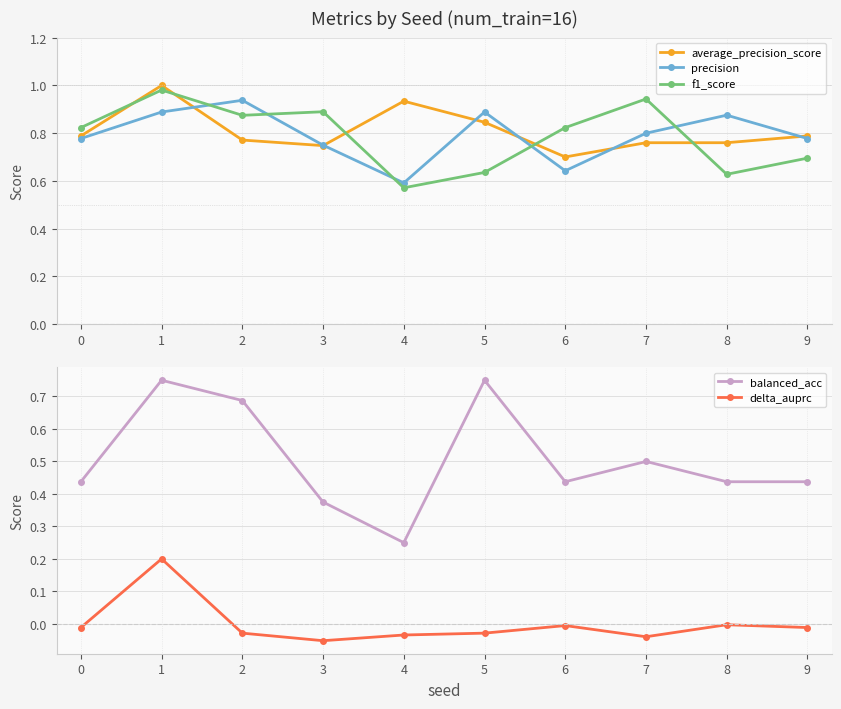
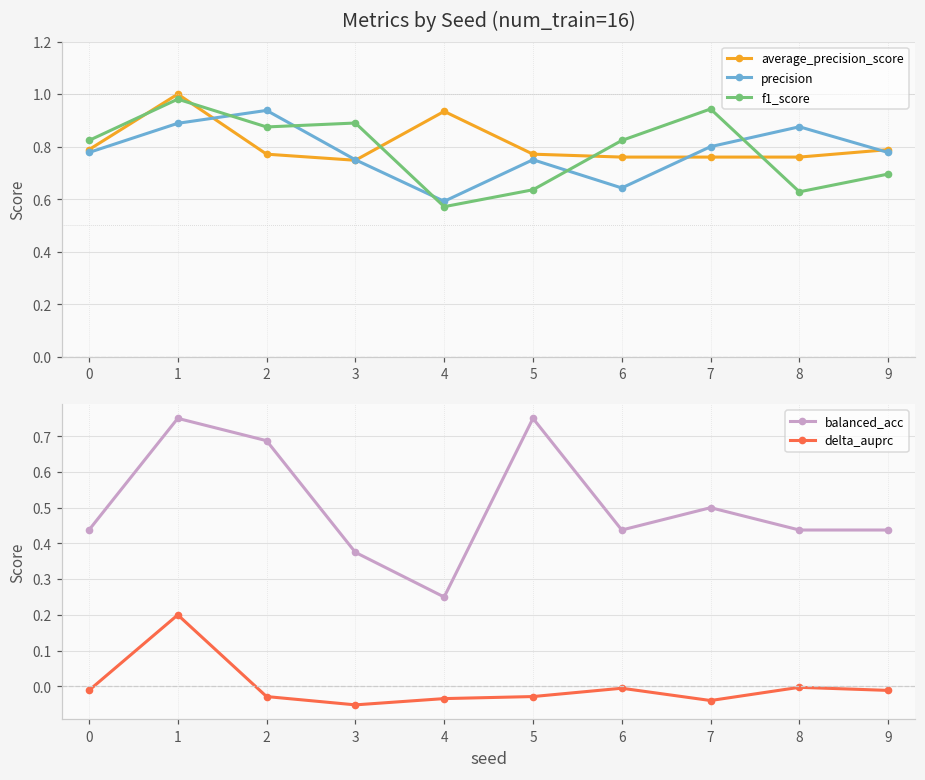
  {
    "Metrics by Seed (num_train=16)": {
      "average_precision_score": {
        "0": 0.79,
        "1": 1.00,
        "2": 0.77,
        "4": 0.93,
-       "5": 0.85,
-       "6": 0.70,
+       "5": 0.77,
+       "6": 0.76,
        "7": 0.76,
        "8": 0.76,
        "9": 0.79
      },
      "precision": {
        "0": 0.78,
        "1": 0.89,
        "2": 0.94,
        "4": 0.59,
-       "5": 0.89,
+       "5": 0.75,
        "6": 0.64,
        "7": 0.80,
        "8": 0.88,
        "9": 0.78
      },
      "f1_score": {
        "0": 0.82,
        "1": 0.98,
        "2": 0.88,
        "3": 0.89,
        "4": 0.57,
        "5": 0.64,
        "6": 0.82,
        "7": 0.94,
        "8": 0.63,
        "9": 0.70
      }
    }
  }
